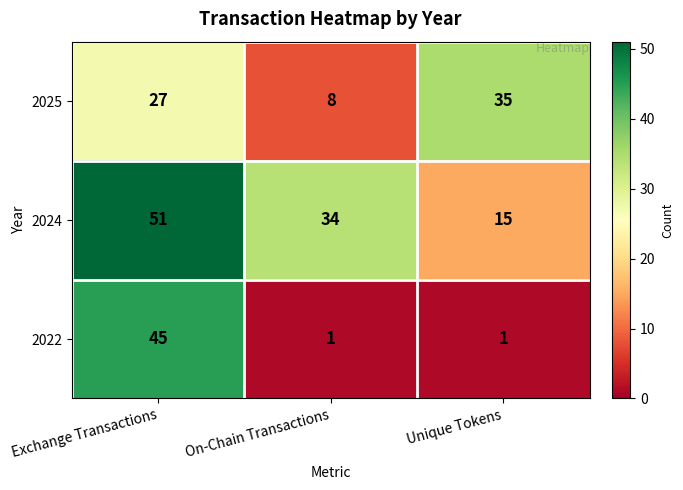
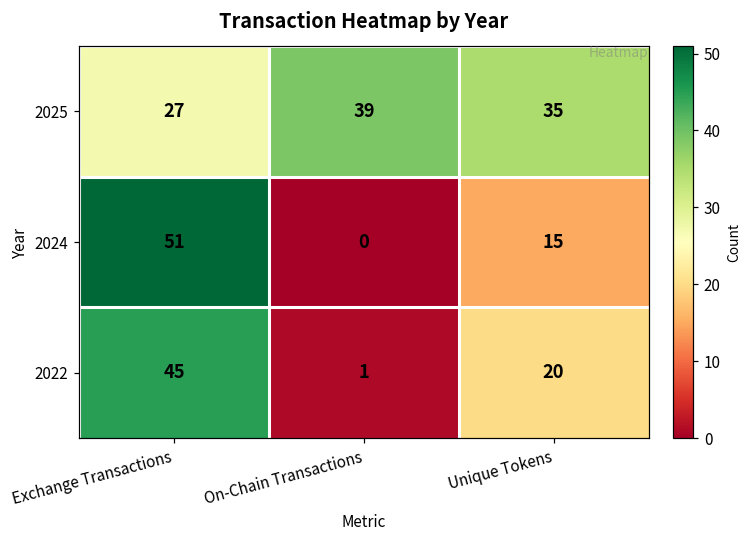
  {
    "2025": {
      "Exchange Transactions": 27,
-     "On-Chain Transactions": 8
+     "On-Chain Transactions": 39
    },
    "2024": {
      "Exchange Transactions": 51,
-     "On-Chain Transactions": 34,
+     "On-Chain Transactions": 0,
      "Unique Tokens": 15
    },
    "2022": {
      "Exchange Transactions": 45,
      "On-Chain Transactions": 1,
-     "Unique Tokens": 1
+     "Unique Tokens": 20
    }
  }
